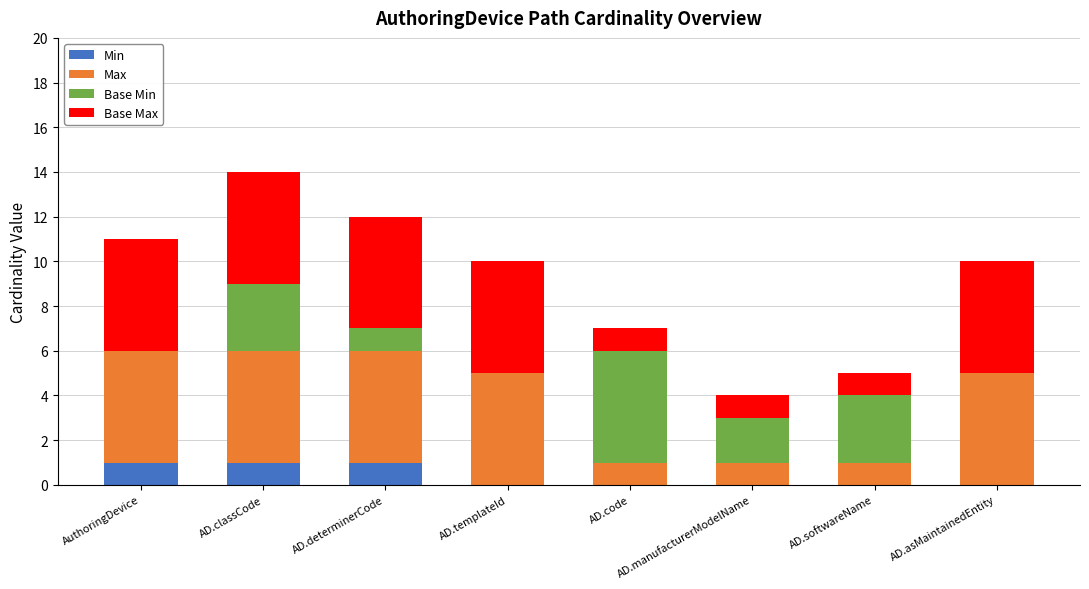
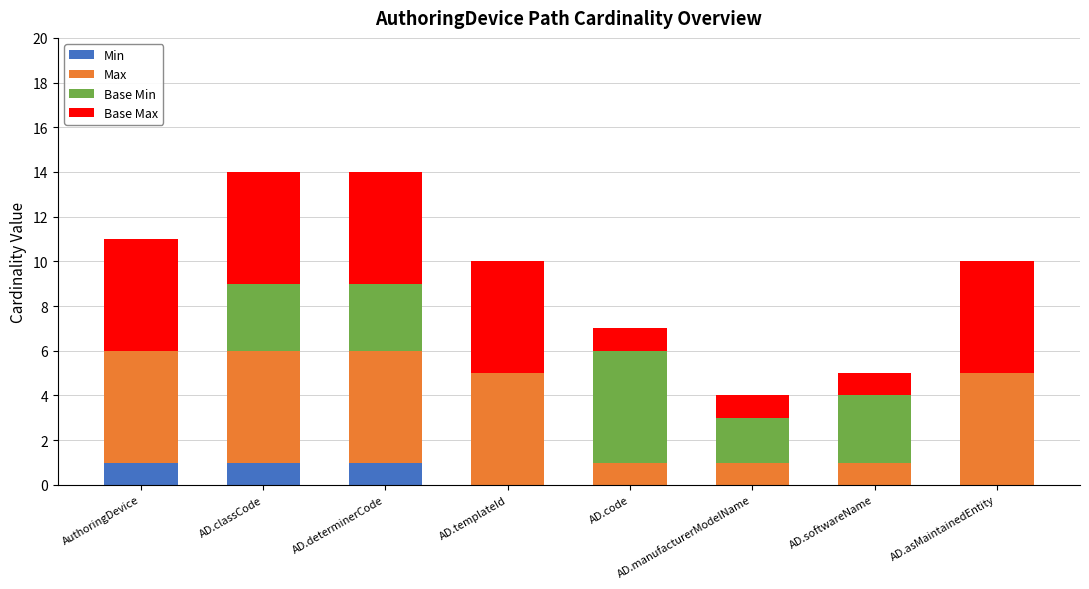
  {
    "Min": {
      "AuthoringDevice": 1,
      "AD.classCode": 1,
      "AD.determinerCode": 1,
      "AD.templateId": 0,
      "AD.code": 0,
      "AD.manufacturerModelName": 0,
      "AD.softwareName": 0,
      "AD.asMaintainedEntity": 0
    },
    "Max": {
      "AuthoringDevice": 5,
      "AD.classCode": 5,
      "AD.determinerCode": 5,
      "AD.templateId": 5,
      "AD.code": 1,
      "AD.manufacturerModelName": 1,
      "AD.softwareName": 1,
      "AD.asMaintainedEntity": 5
    },
    "Base Min": {
      "AuthoringDevice": 0,
      "AD.classCode": 3,
-     "AD.determinerCode": 1,
+     "AD.determinerCode": 3,
      "AD.templateId": 0,
      "AD.code": 5,
      "AD.manufacturerModelName": 2,
      "AD.softwareName": 3,
      "AD.asMaintainedEntity": 0
    },
    "Base Max": {
      "AuthoringDevice": 5,
      "AD.classCode": 5,
      "AD.determinerCode": 5,
      "AD.templateId": 5,
      "AD.code": 1,
      "AD.manufacturerModelName": 1,
      "AD.softwareName": 1,
      "AD.asMaintainedEntity": 5
    }
  }
